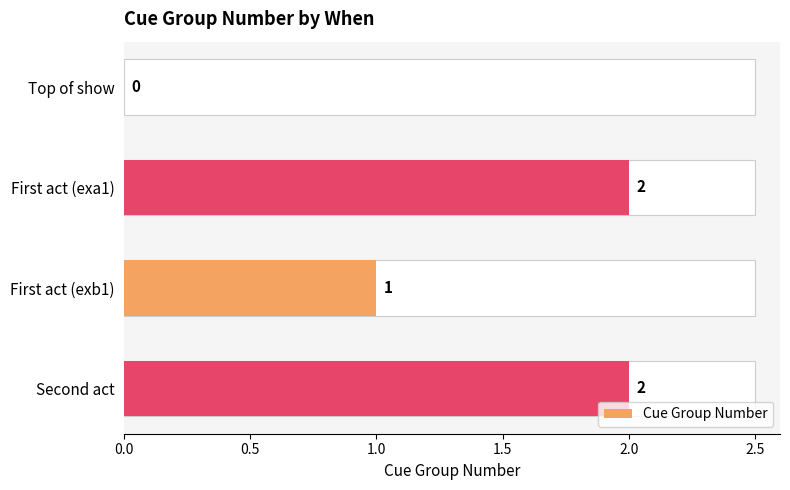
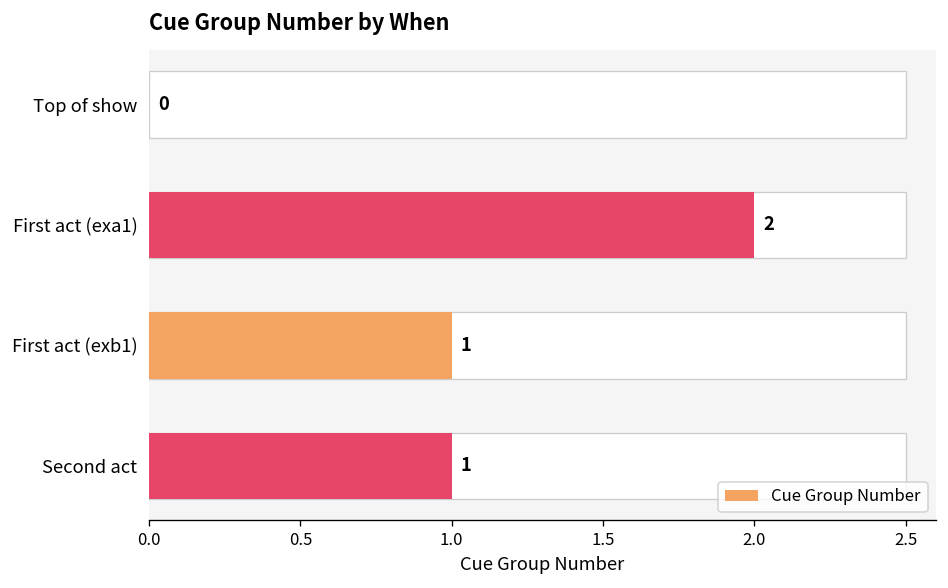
  {
    "Cue Group Number": {
      "Top of show": 0,
-     "Second act": 2
+     "Second act": 1
    }
  }
